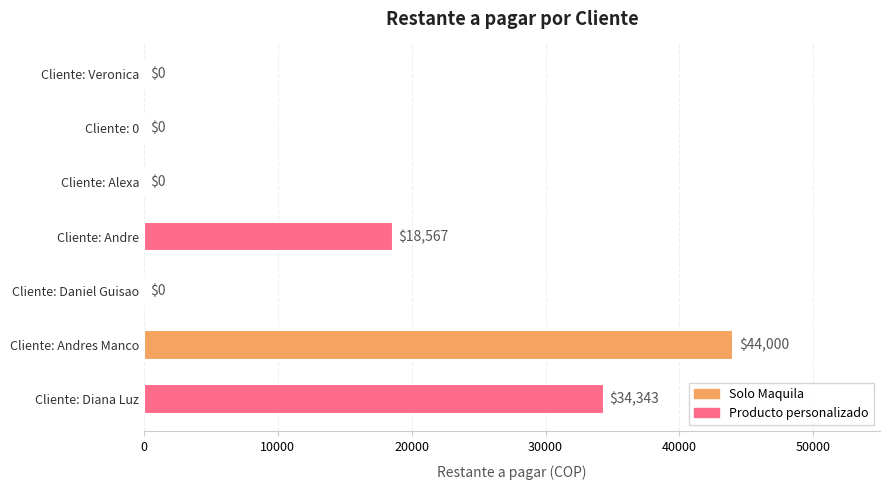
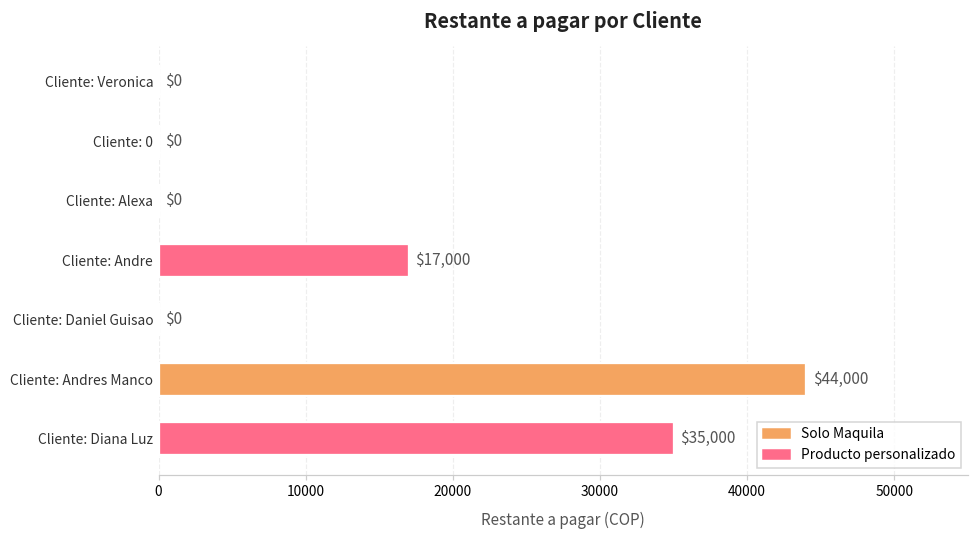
  {
    "Cliente: Veronica": "$0",
    "Cliente: 0": "$0",
    "Cliente: Alexa": "$0",
-   "Cliente: Andre": "$18,567",
+   "Cliente: Andre": "$17,000",
    "Cliente: Daniel Guisao": "$0",
    "Cliente: Andres Manco": "$44,000",
-   "Cliente: Diana Luz": "$34,343"
+   "Cliente: Diana Luz": "$35,000"
  }
